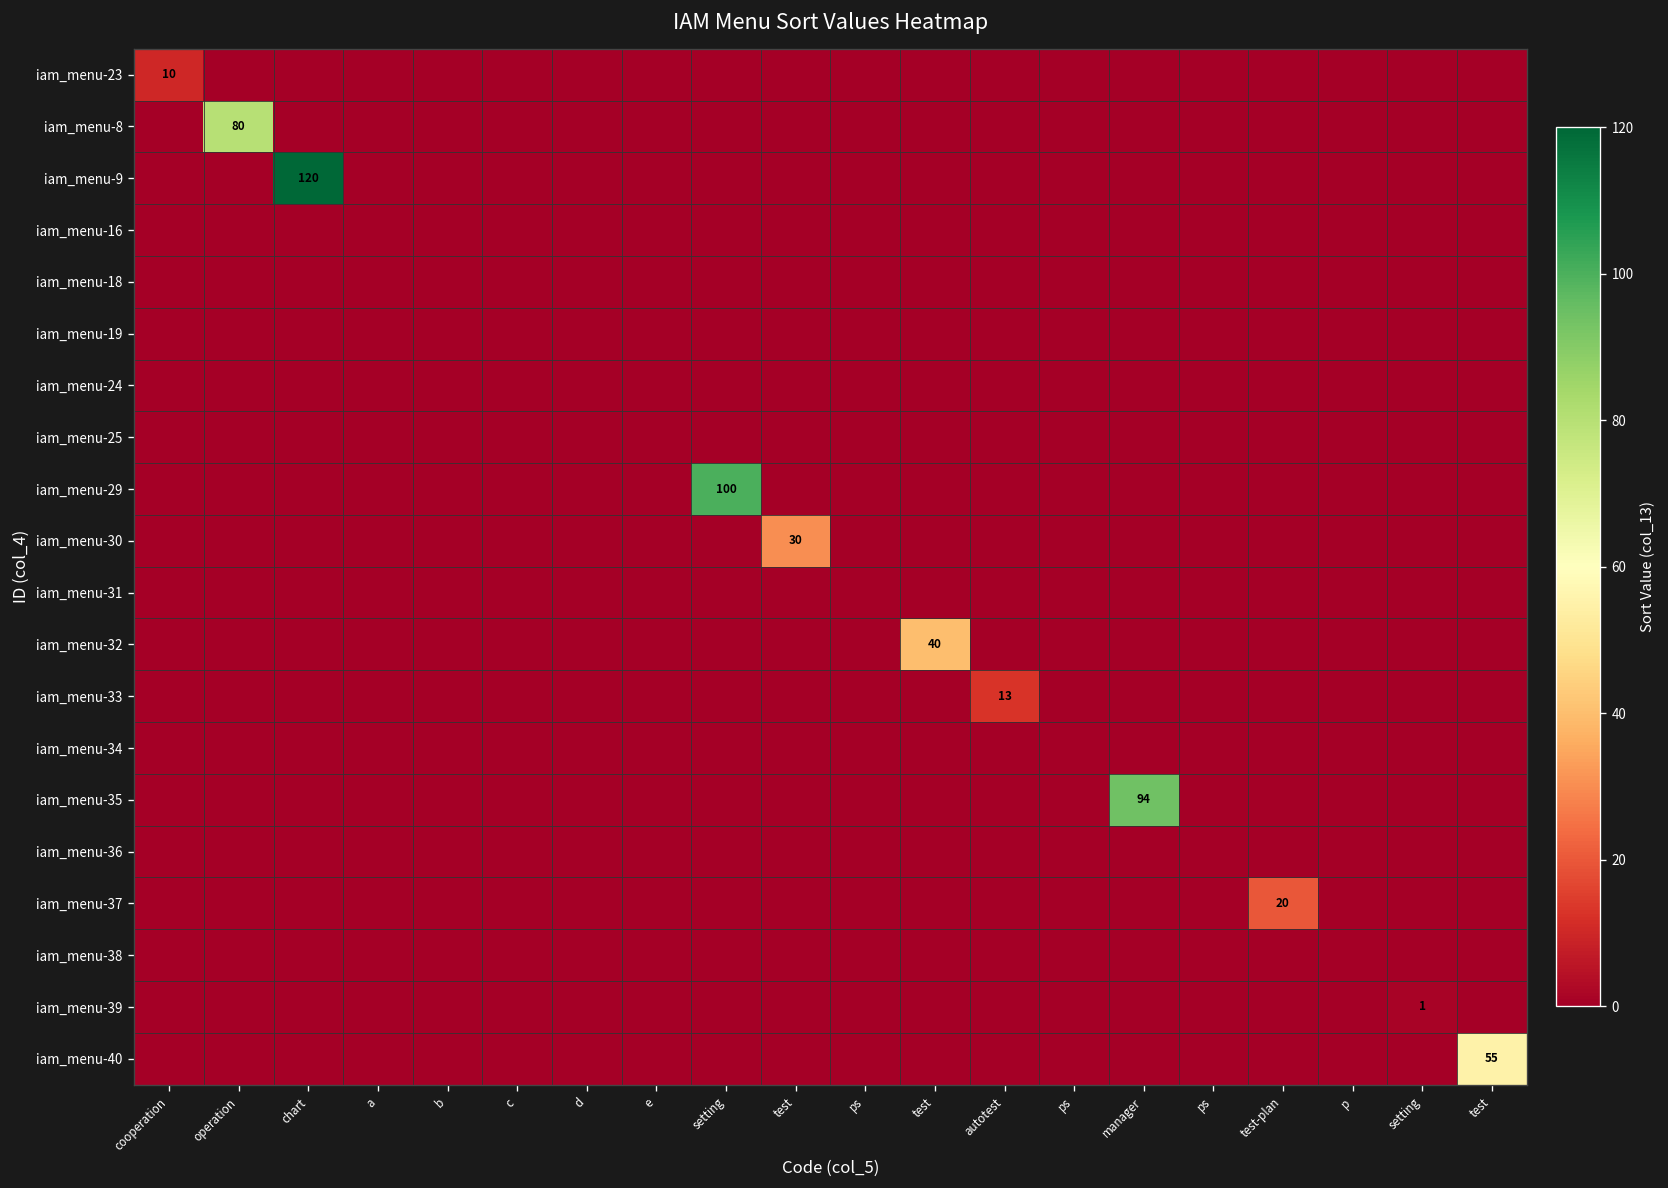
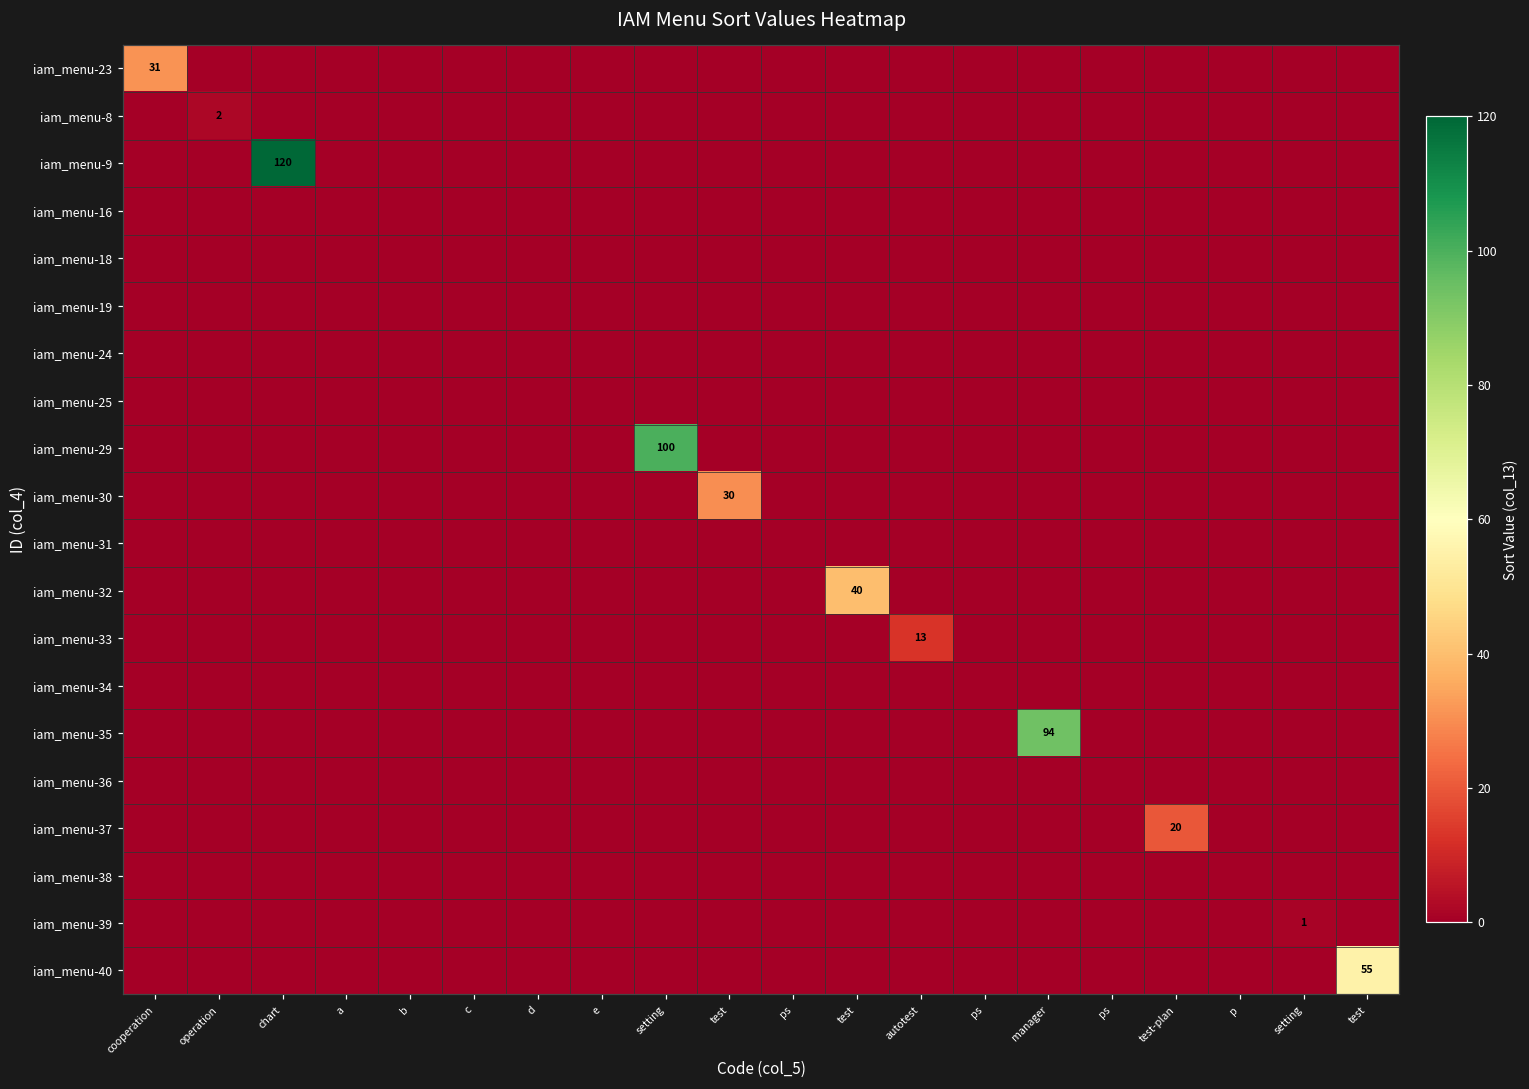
  {
    "iam_menu-23": {
-     "cooperation": 10
+     "cooperation": 31
    },
    "iam_menu-8": {
-     "operation": 80
+     "operation": 2
    },
    "iam_menu-9": {
      "chart": 120
    },
    "iam_menu-33": {
      "autotest": 13
    },
    "iam_menu-35": {
      "manager": 94
    },
    "iam_menu-37": {
      "test-plan": 20
    }
  }
